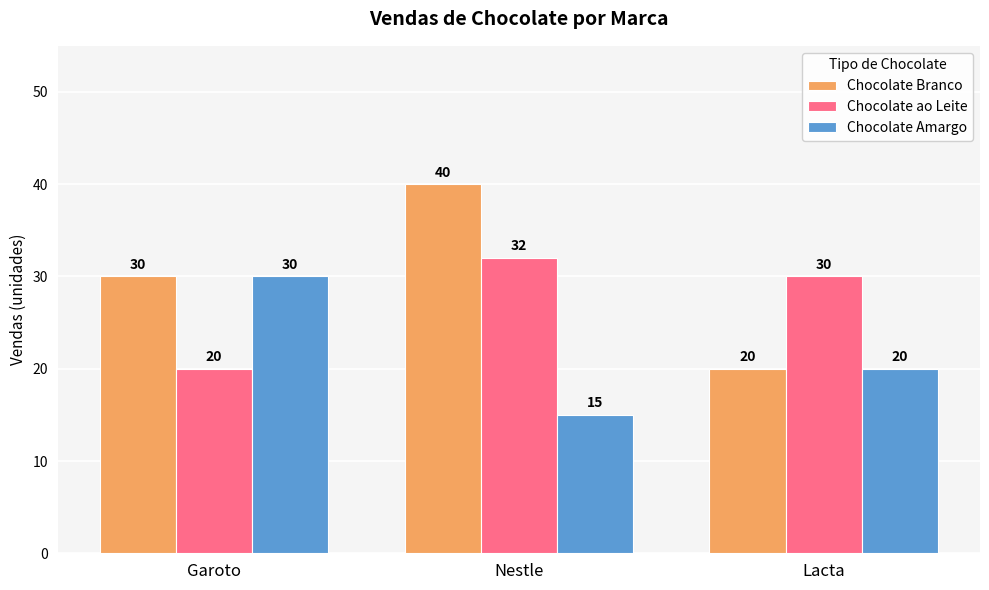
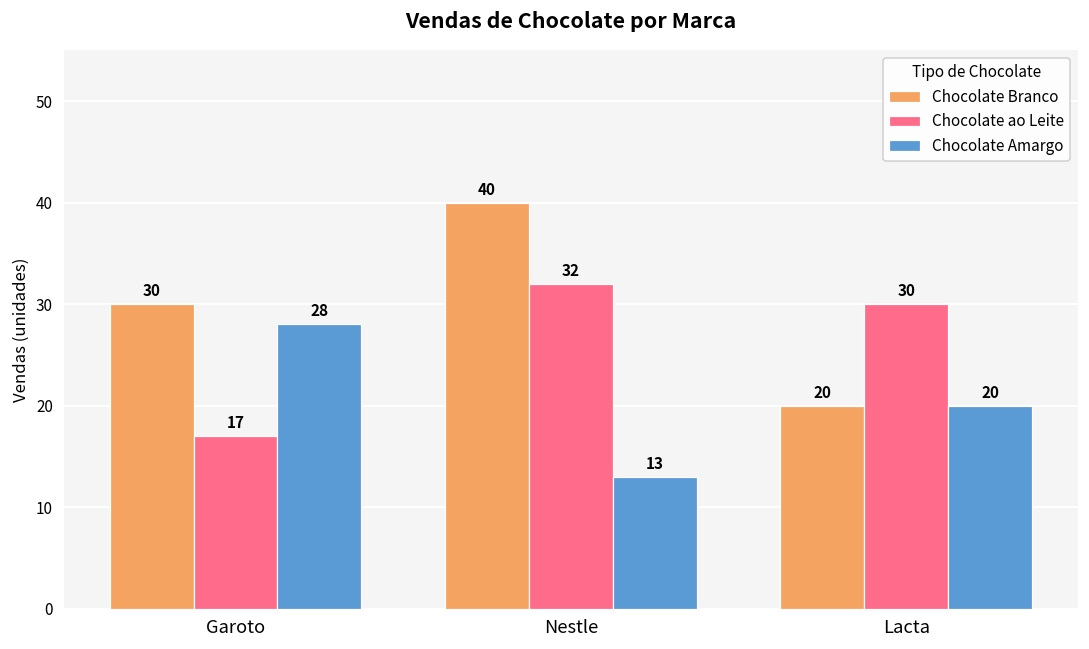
  {
    "Chocolate Branco": {
      "Garoto": 30,
      "Nestle": 40,
      "Lacta": 20
    },
    "Chocolate ao Leite": {
-     "Garoto": 20,
+     "Garoto": 17,
      "Nestle": 32,
      "Lacta": 30
    },
    "Chocolate Amargo": {
-     "Garoto": 30,
-     "Nestle": 15,
+     "Garoto": 28,
+     "Nestle": 13,
      "Lacta": 20
    }
  }
